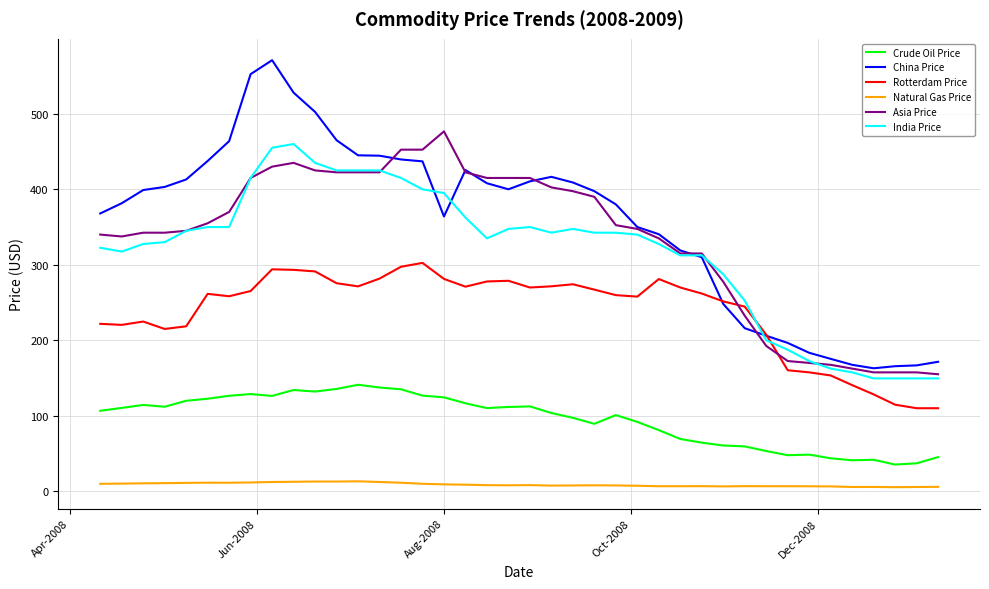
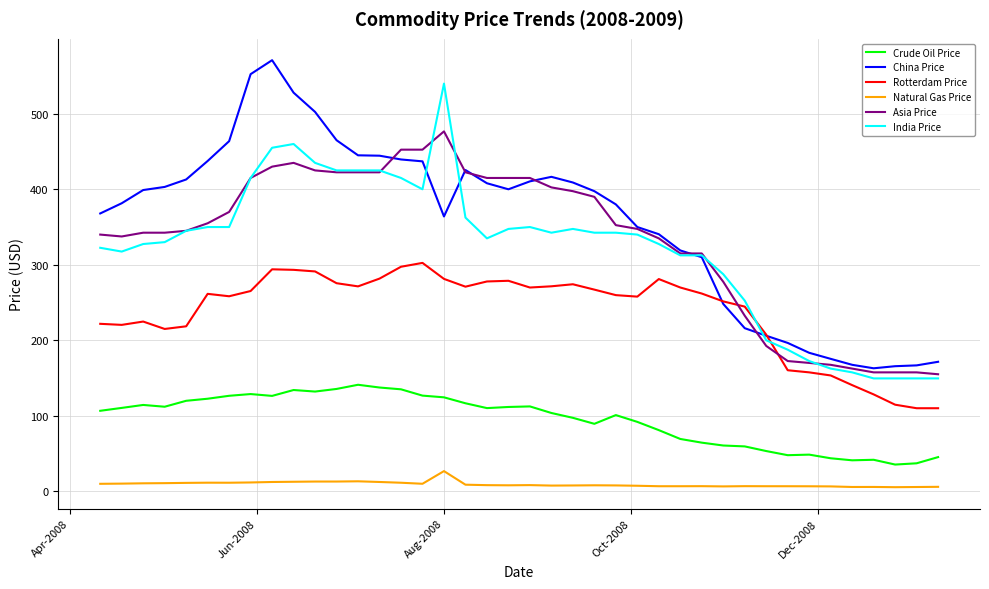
  {
    "Crude Oil Price": {
      "Aug-2008": 120
    },
    "China Price": {
      "Aug-2008": 360
    },
    "Rotterdam Price": {
      "Aug-2008": 280
    },
    "Natural Gas Price": {
-     "Aug-2008": 10
+     "Aug-2008": 30
    },
    "Asia Price": {
      "Aug-2008": 480
    },
    "India Price": {
-     "Aug-2008": 400
+     "Aug-2008": 540
    }
  }
